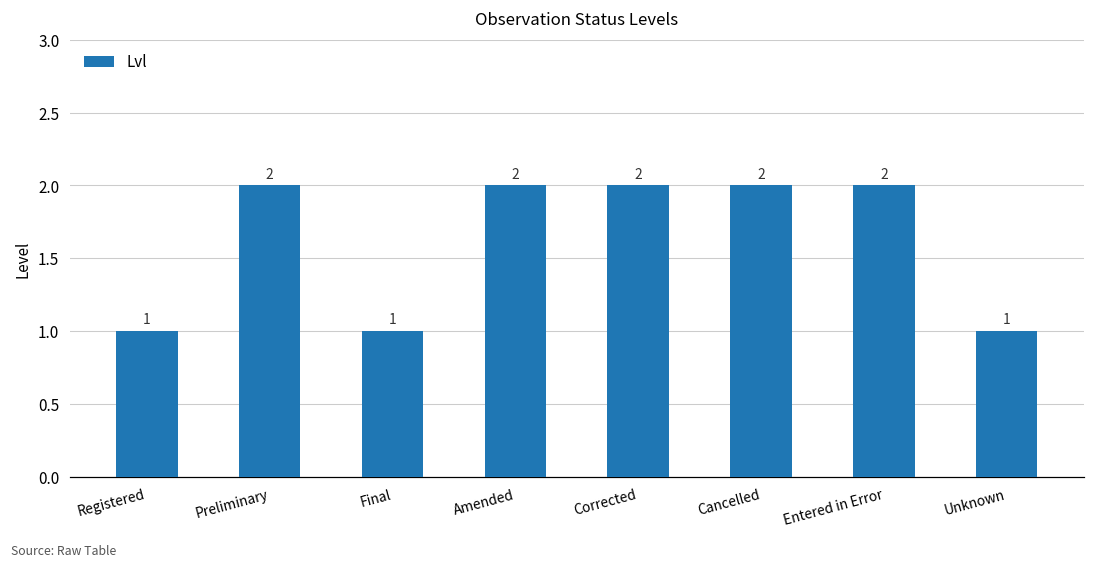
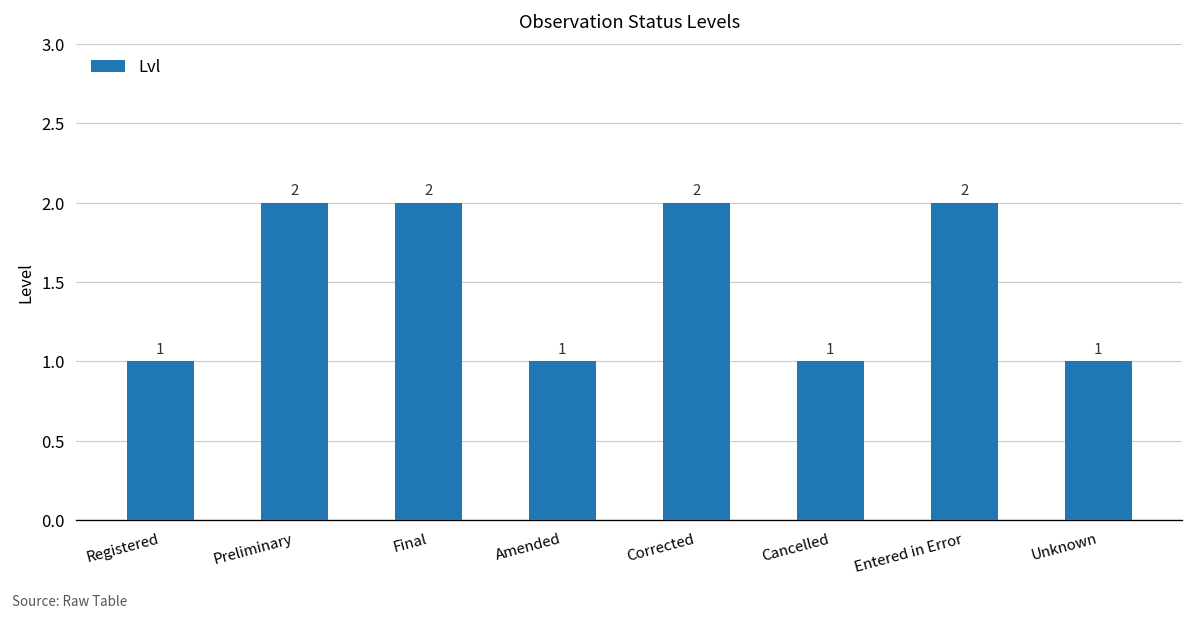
  {
    "Registered": 1,
    "Preliminary": 2,
-   "Final": 1,
-   "Amended": 2,
+   "Final": 2,
+   "Amended": 1,
    "Corrected": 2,
-   "Cancelled": 2,
+   "Cancelled": 1,
    "Entered in Error": 2,
    "Unknown": 1
  }
